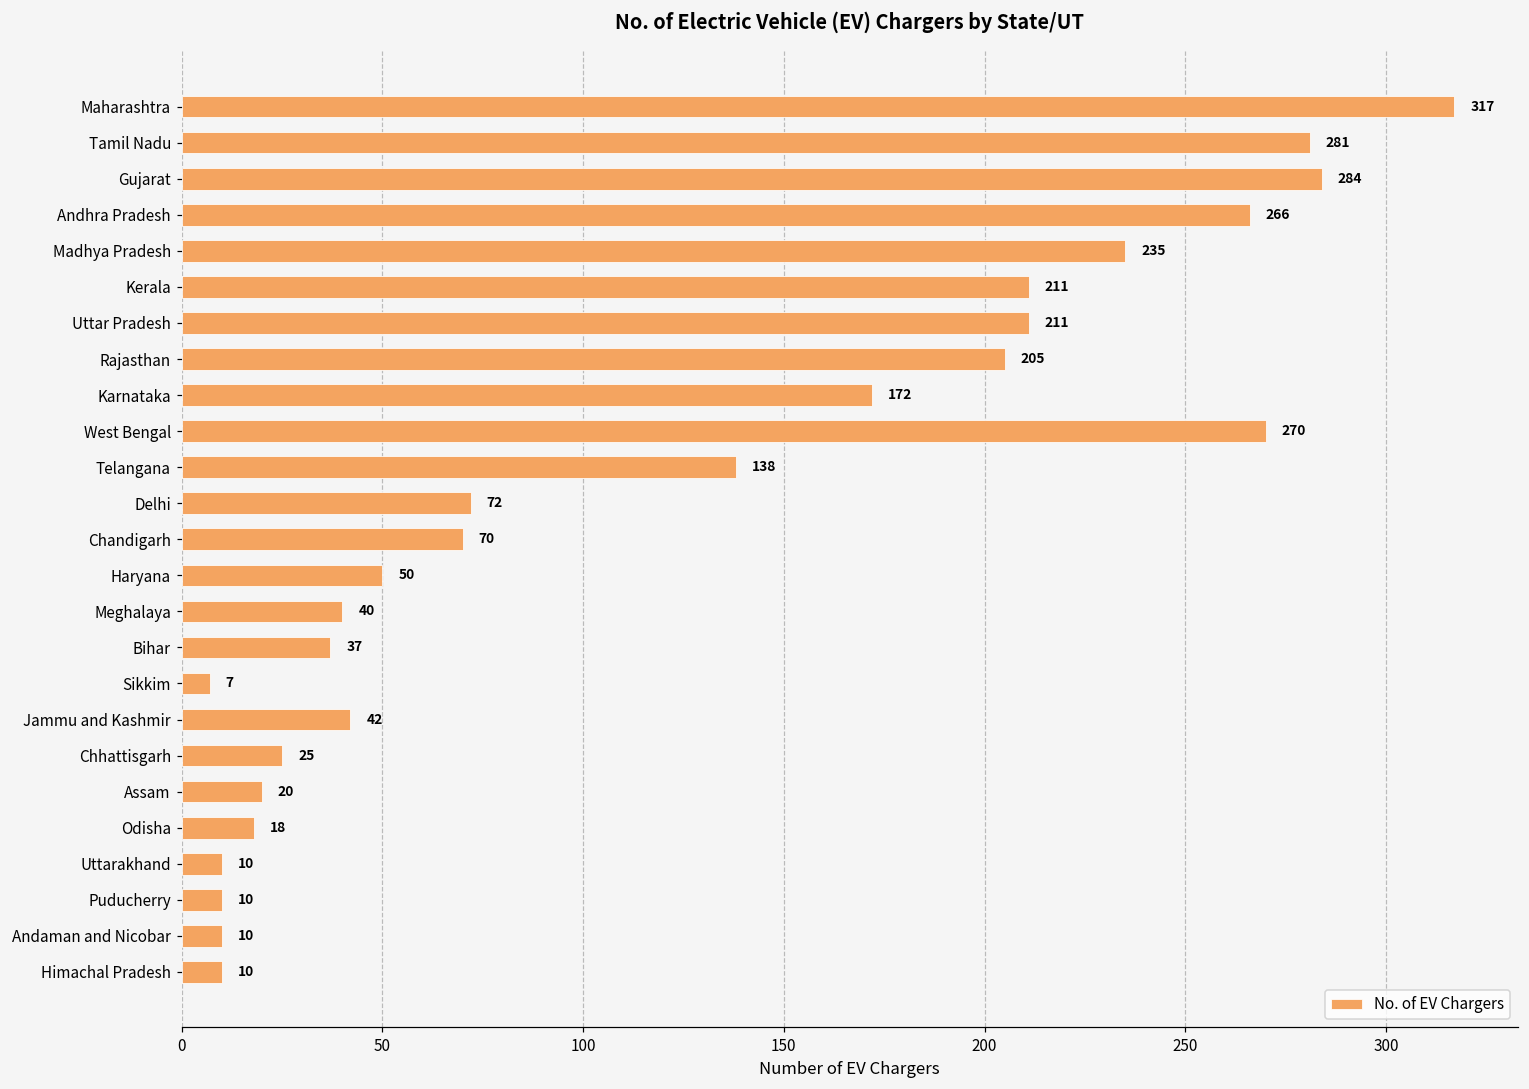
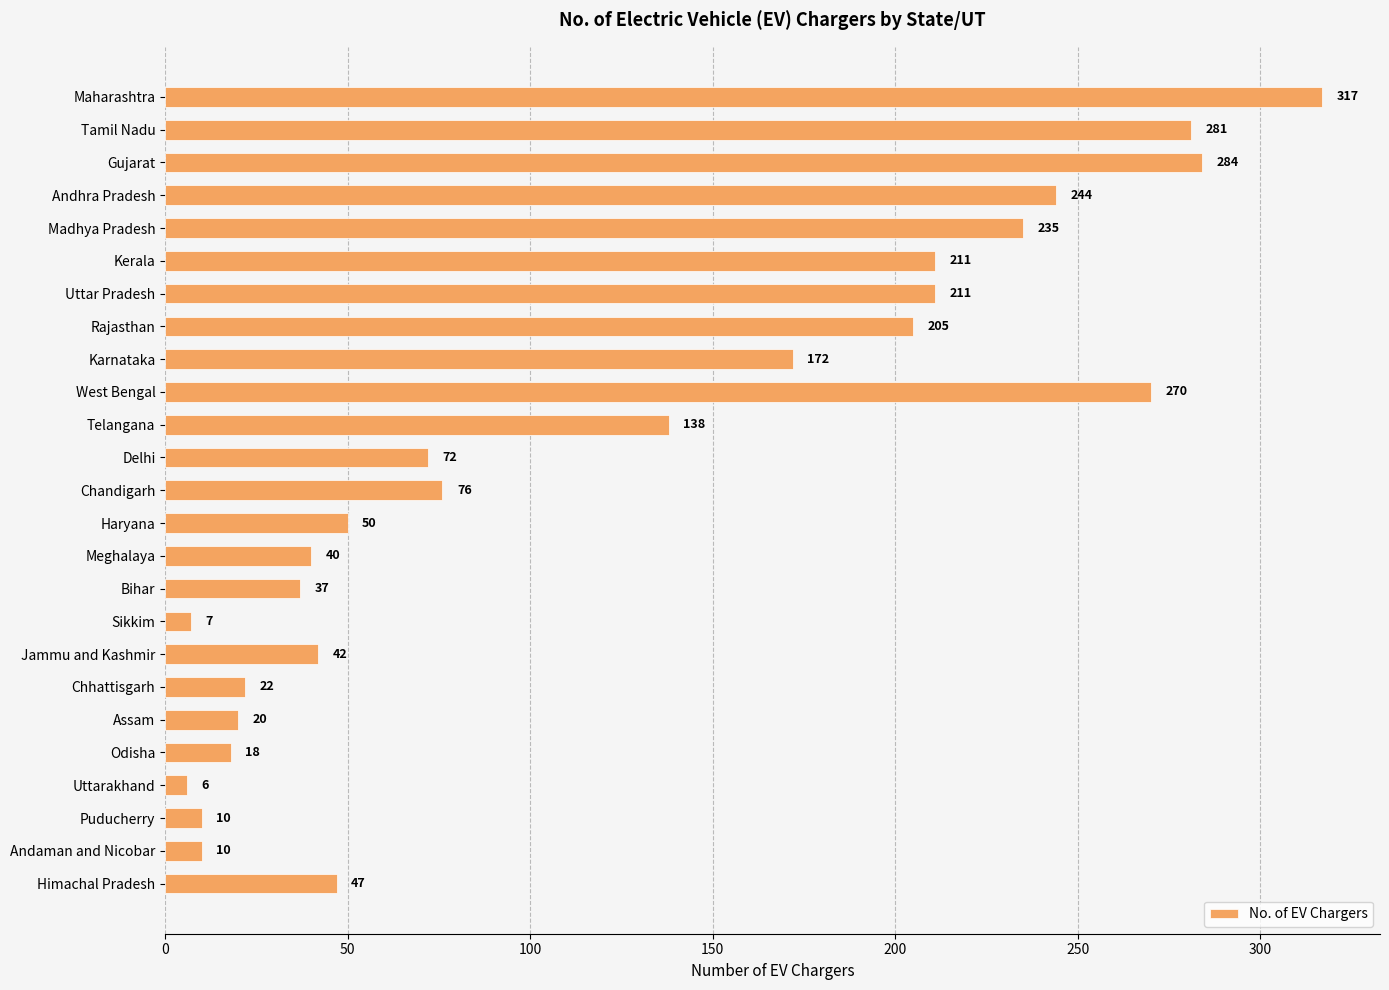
  {
    "Maharashtra": 317,
    "Tamil Nadu": 281,
    "Gujarat": 284,
-   "Andhra Pradesh": 266,
+   "Andhra Pradesh": 244,
    "Madhya Pradesh": 235,
    "Kerala": 211,
    "Uttar Pradesh": 211,
    "Rajasthan": 205,
    "Karnataka": 172,
    "West Bengal": 270,
    "Telangana": 138,
    "Delhi": 72,
-   "Chandigarh": 70,
+   "Chandigarh": 76,
    "Haryana": 50,
    "Meghalaya": 40,
    "Bihar": 37,
    "Sikkim": 7,
    "Jammu and Kashmir": 42,
-   "Chhattisgarh": 25,
+   "Chhattisgarh": 22,
    "Assam": 20,
    "Odisha": 18,
-   "Uttarakhand": 10,
+   "Uttarakhand": 6,
    "Puducherry": 10,
    "Andaman and Nicobar": 10,
-   "Himachal Pradesh": 10
+   "Himachal Pradesh": 47
  }
